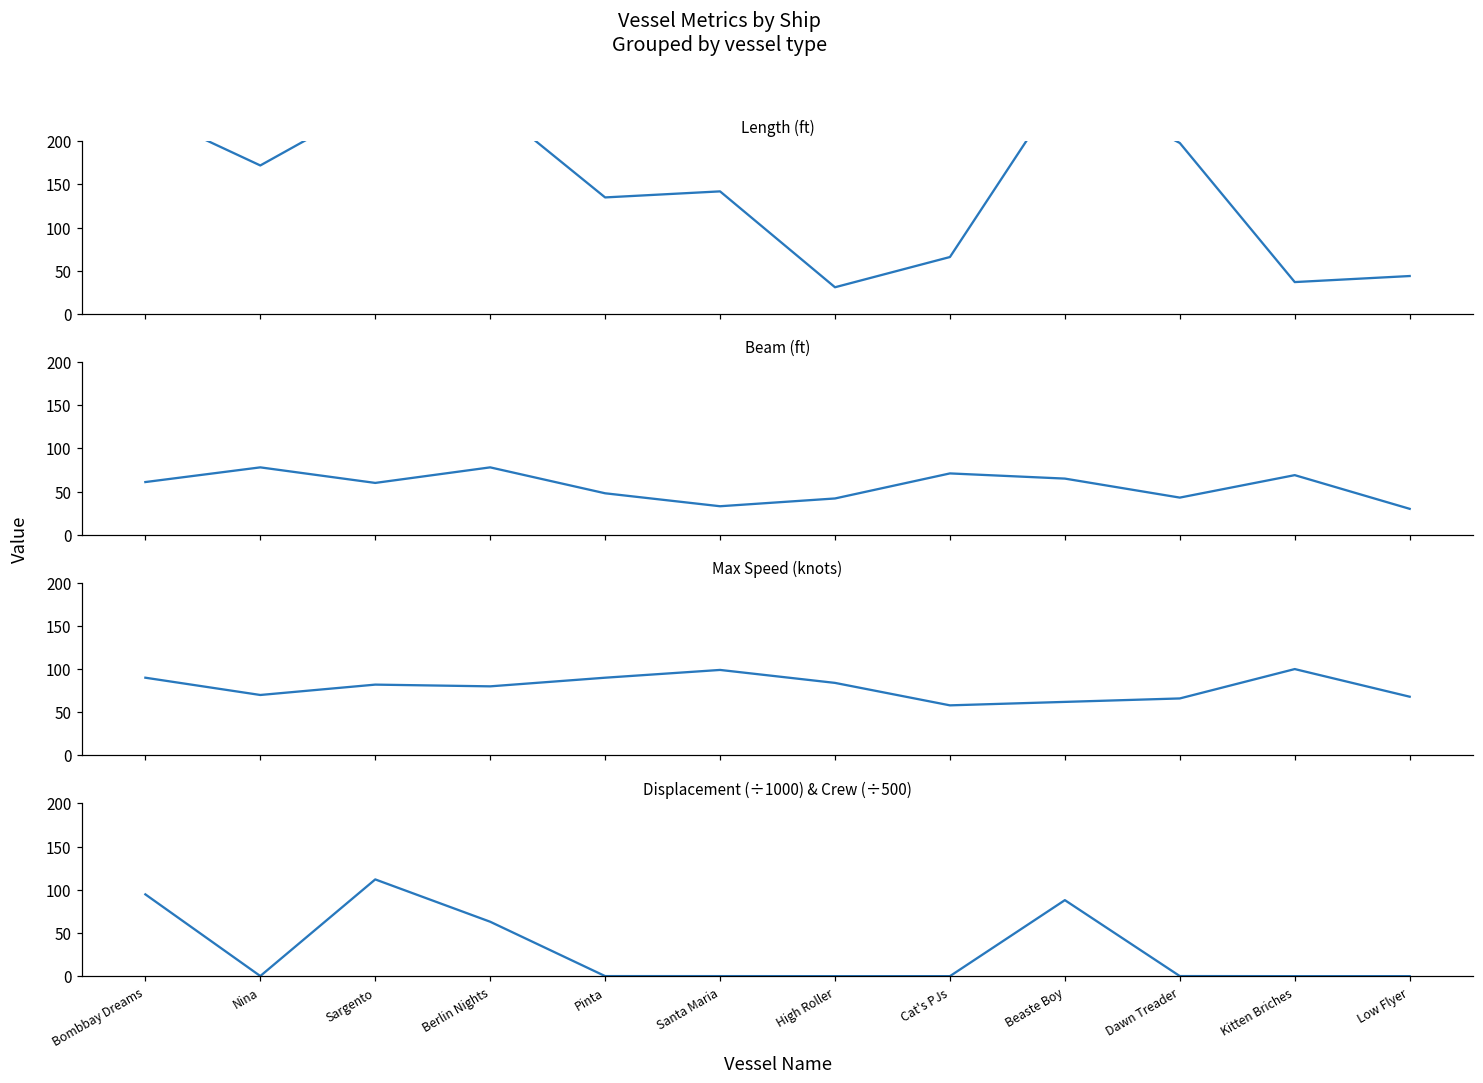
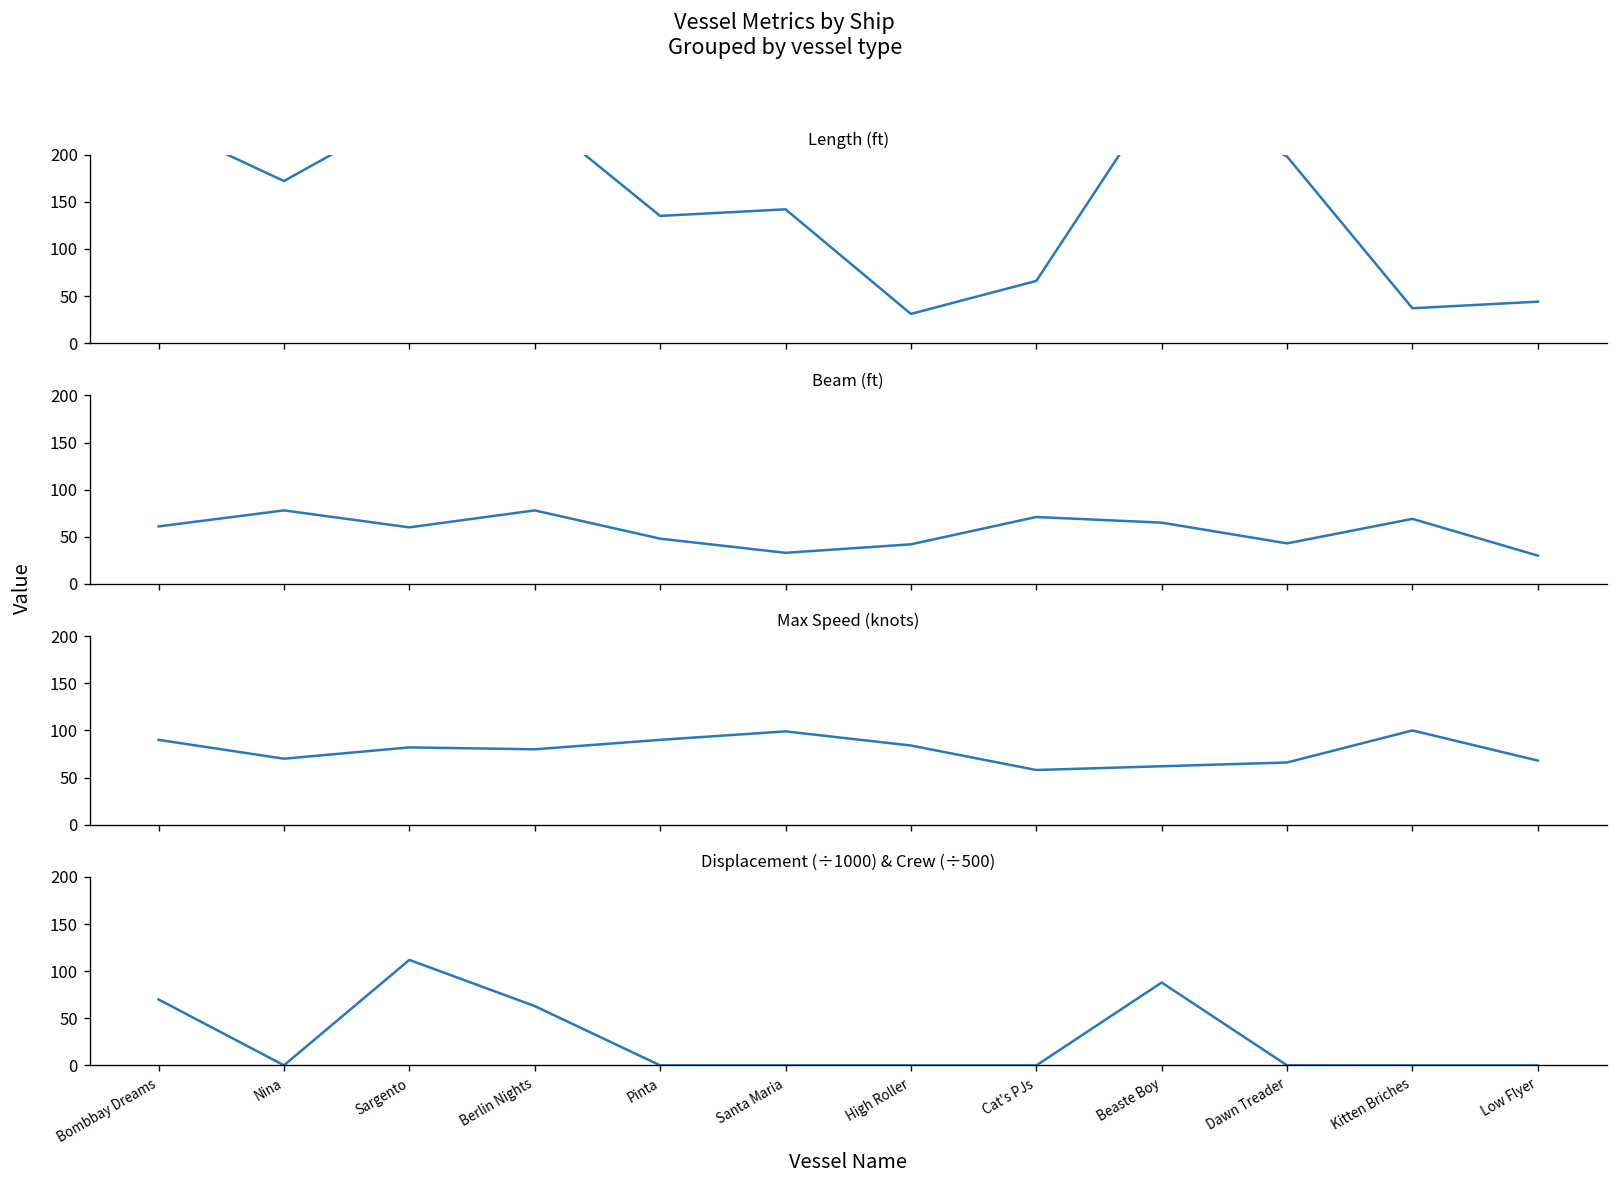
  {
    "Displacement (÷1000) & Crew (÷500)": {
-     "Bombbay Dreams": 90,
+     "Bombbay Dreams": 70,
      "Nina": 0,
      "Sargento": 110,
      "Berlin Nights": 60,
      "Pinta": 0,
      "Santa Maria": 0,
      "High Roller": 0,
      "Cat's PJs": 0,
      "Beaste Boy": 90,
      "Dawn Treader": 0,
      "Kitten Briches": 0,
      "Low Flyer": 0
    }
  }
